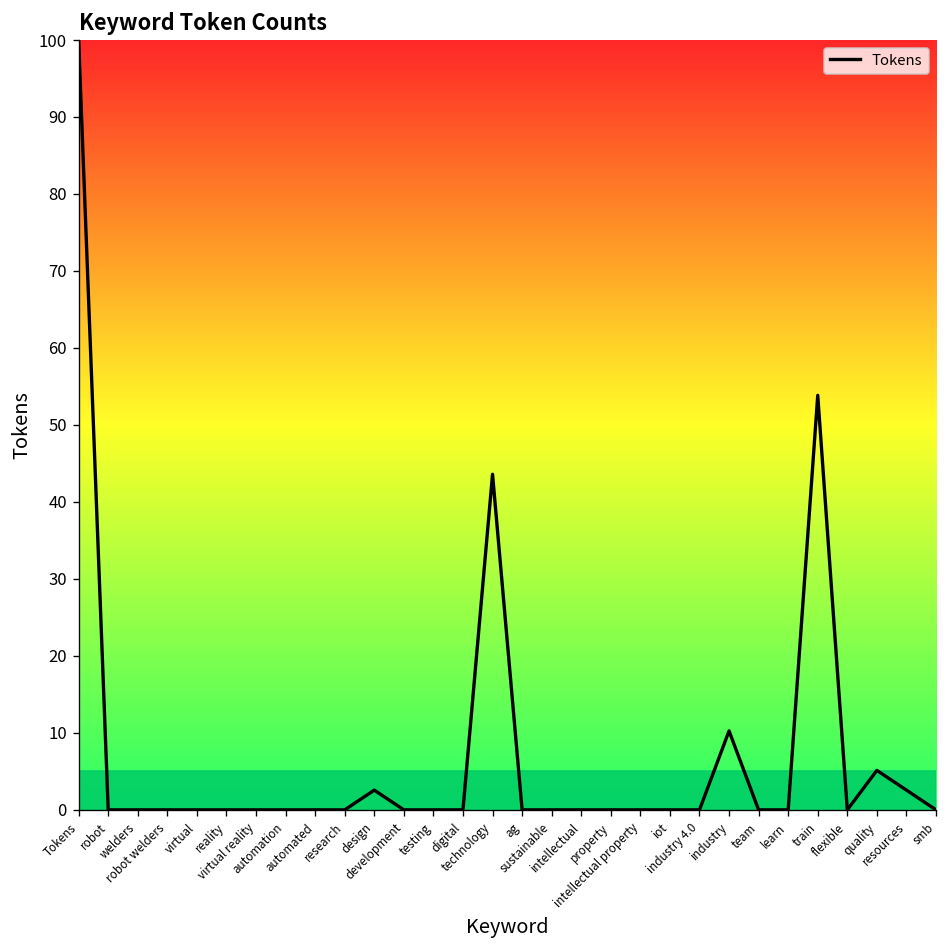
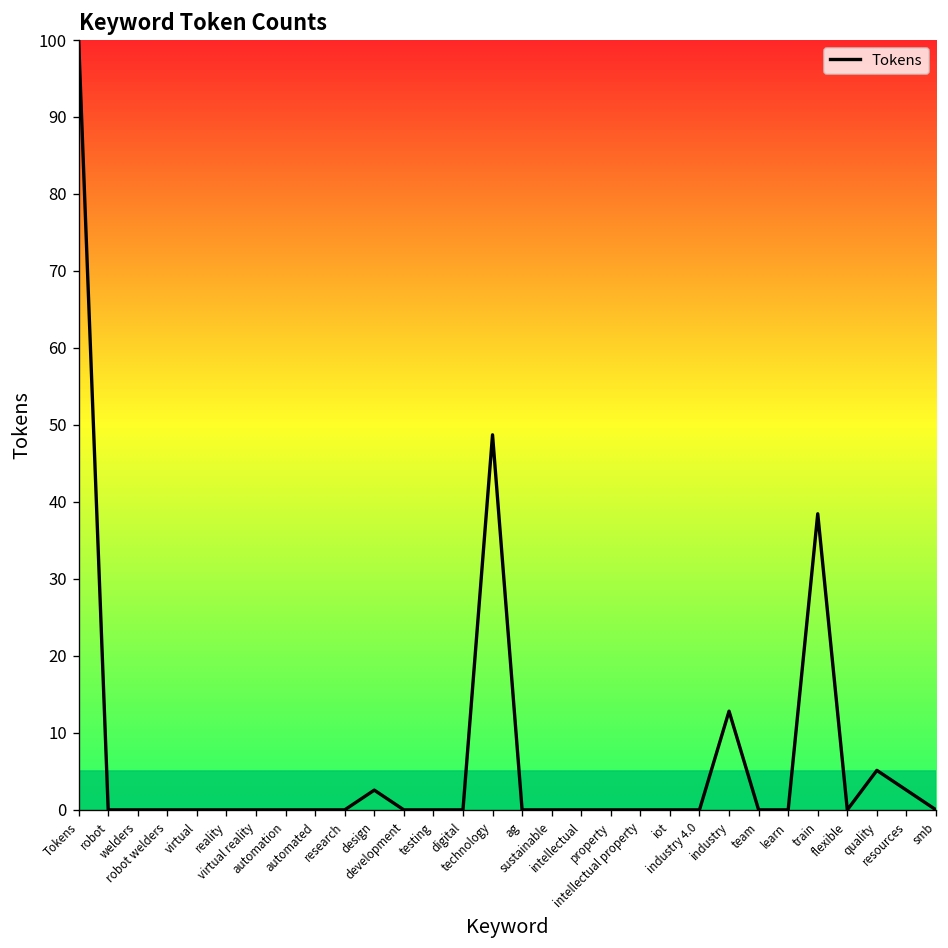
  {
    "Tokens": 100,
-   "technology": 44,
-   "industry": 10,
-   "train": 54,
+   "technology": 49,
+   "industry": 13,
+   "train": 38,
    "quality": 5
  }
